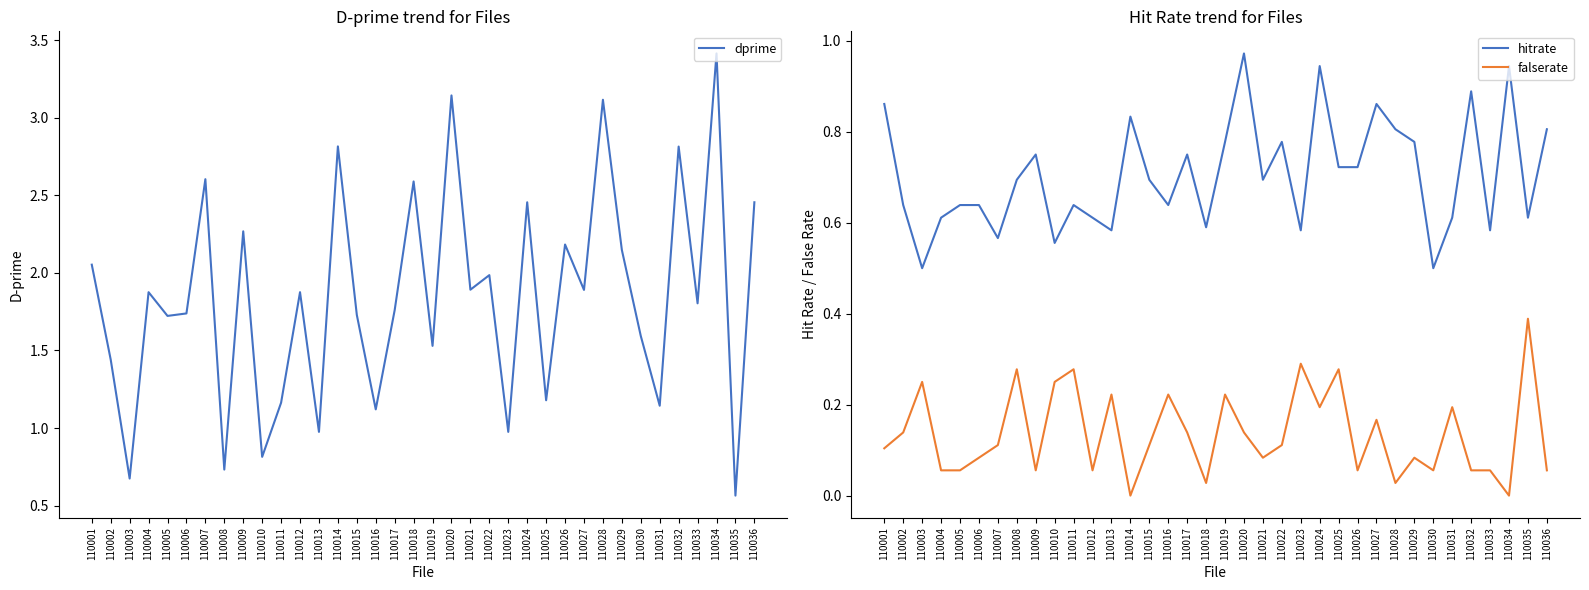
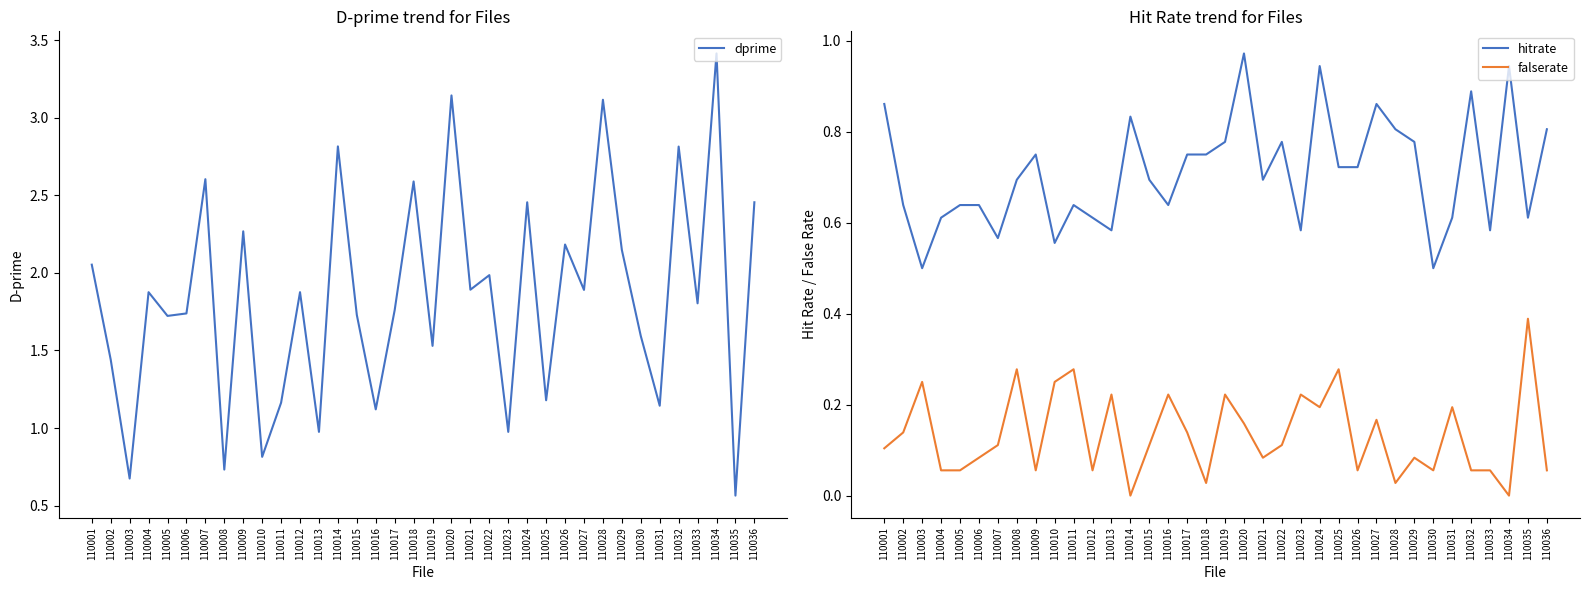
  {
    "D-prime trend for Files": {
      "110001": 2.05,
      "110002": 1.44,
      "110003": 0.67,
      "110004": 1.88,
      "110005": 1.72,
      "110006": 1.74,
      "110007": 2.60,
      "110008": 0.73,
      "110009": 2.27,
      "110010": 0.81,
      "110011": 1.16,
      "110012": 1.88,
      "110013": 0.98,
      "110014": 2.82,
      "110015": 1.73,
      "110016": 1.12,
      "110017": 1.76,
      "110018": 2.59,
      "110019": 1.53,
      "110020": 3.14,
      "110021": 1.89,
      "110022": 1.99,
      "110023": 0.98,
      "110024": 2.45,
      "110025": 1.18,
      "110026": 2.18,
      "110027": 1.89,
      "110028": 3.12,
      "110029": 2.15,
      "110030": 1.59,
      "110031": 1.14,
      "110032": 2.81,
      "110033": 1.80,
      "110035": 0.56,
      "110036": 2.45
    },
    "Hit Rate trend for Files": {
      "hitrate": {
        "110001": 0.86,
        "110002": 0.64,
        "110003": 0.50,
        "110004": 0.61,
        "110005": 0.64,
        "110006": 0.64,
        "110007": 0.57,
        "110008": 0.69,
        "110009": 0.75,
        "110010": 0.56,
        "110011": 0.64,
        "110012": 0.61,
        "110013": 0.58,
        "110014": 0.83,
        "110015": 0.69,
        "110016": 0.64,
        "110017": 0.75,
-       "110018": 0.59,
+       "110018": 0.75,
        "110019": 0.78,
        "110020": 0.97,
        "110021": 0.69,
        "110022": 0.78,
        "110023": 0.58,
        "110024": 0.94,
        "110025": 0.72,
        "110026": 0.72,
        "110027": 0.86,
        "110028": 0.81,
        "110029": 0.78,
        "110030": 0.50,
        "110031": 0.61,
        "110032": 0.89,
        "110033": 0.58,
        "110035": 0.61,
        "110036": 0.81
      },
      "falserate": {
        "110001": 0.10,
        "110002": 0.14,
        "110003": 0.25,
        "110004": 0.06,
        "110005": 0.06,
        "110006": 0.08,
        "110007": 0.11,
        "110008": 0.28,
        "110009": 0.06,
        "110010": 0.25,
        "110011": 0.28,
        "110012": 0.06,
        "110013": 0.22,
        "110014": 0.00,
        "110015": 0.11,
        "110016": 0.22,
        "110017": 0.14,
        "110018": 0.03,
        "110019": 0.22,
-       "110020": 0.14,
+       "110020": 0.16,
        "110021": 0.08,
        "110022": 0.11,
-       "110023": 0.29,
+       "110023": 0.22,
        "110024": 0.19,
        "110025": 0.28,
        "110026": 0.06,
        "110027": 0.17,
        "110028": 0.03,
        "110029": 0.08,
        "110030": 0.06,
        "110031": 0.19,
        "110032": 0.06,
        "110033": 0.06,
        "110034": 0.00,
        "110035": 0.39,
        "110036": 0.06
      }
    }
  }
